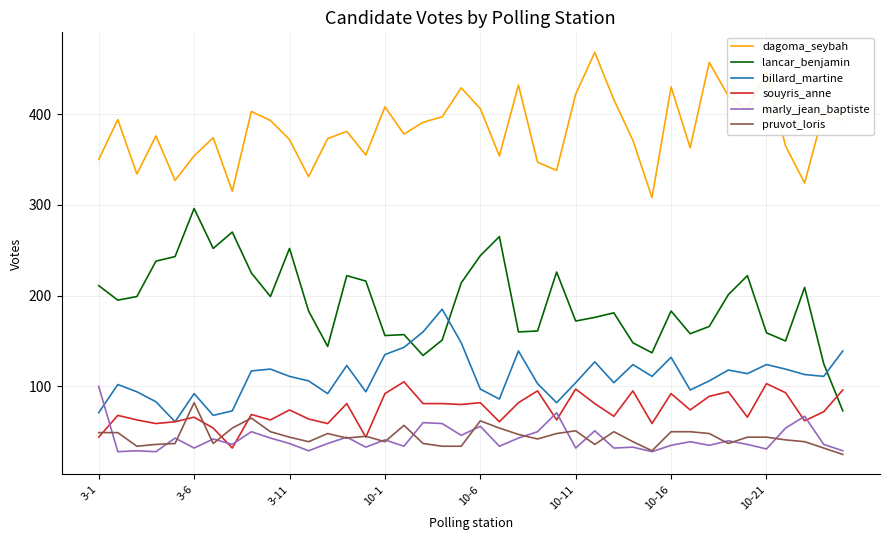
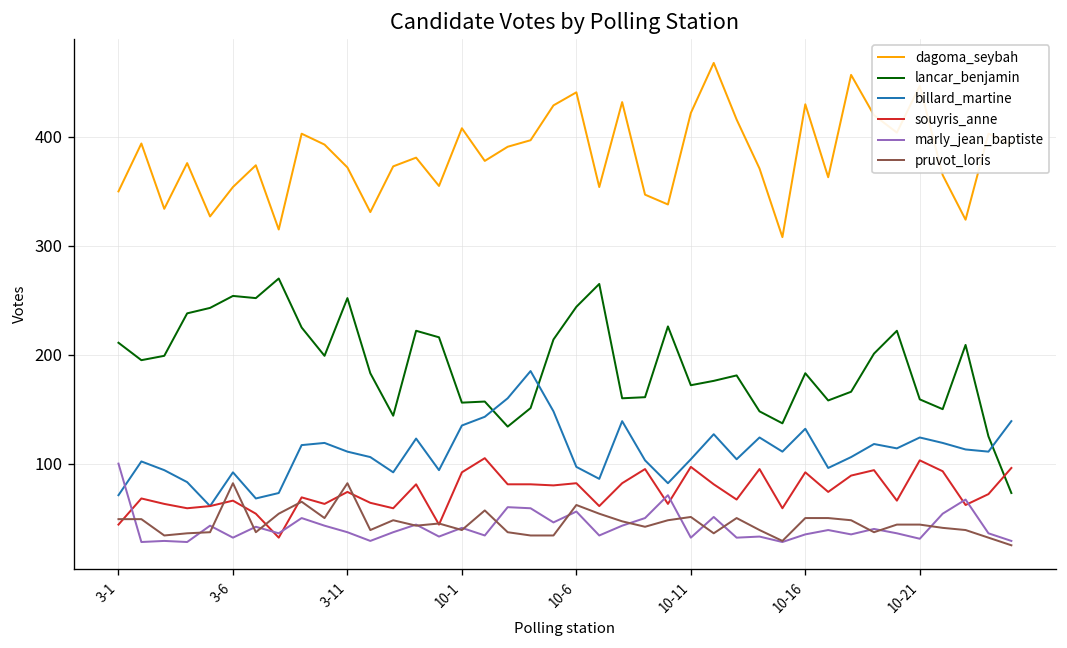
  {
    "dagoma_seybah": {
      "3-1": 350,
      "3-6": 350,
      "3-11": 370,
      "10-1": 410,
-     "10-6": 410,
+     "10-6": 440,
      "10-11": 420,
      "10-16": 430
    },
    "lancar_benjamin": {
      "3-1": 210,
-     "3-6": 300,
+     "3-6": 250,
      "3-11": 250,
      "10-1": 160,
      "10-6": 240,
      "10-11": 170,
      "10-16": 180,
      "10-21": 160
    },
    "billard_martine": {
      "3-1": 70,
      "3-6": 90,
      "3-11": 110,
      "10-1": 140,
      "10-6": 100,
      "10-11": 100,
      "10-16": 130,
      "10-21": 120
    },
    "souyris_anne": {
      "3-1": 40,
      "3-6": 70,
      "3-11": 70,
      "10-1": 90,
      "10-6": 80,
      "10-11": 100,
      "10-16": 90,
      "10-21": 100
    },
    "marly_jean_baptiste": {
      "3-1": 100,
      "3-6": 30,
      "3-11": 40,
      "10-6": 60,
      "10-11": 30,
      "10-16": 40,
      "10-21": 30
    },
    "pruvot_loris": {
      "3-1": 50,
      "3-6": 80,
-     "3-11": 40,
+     "3-11": 80,
      "10-6": 60,
      "10-11": 50,
      "10-16": 50,
      "10-21": 40
    }
  }
